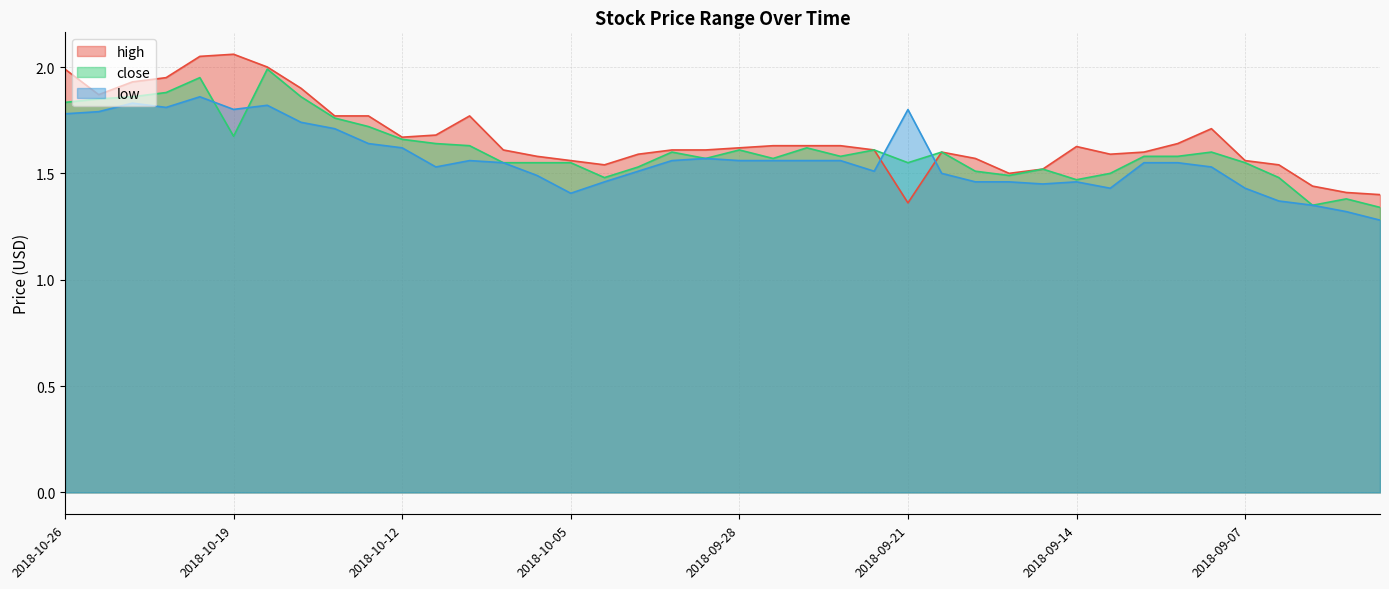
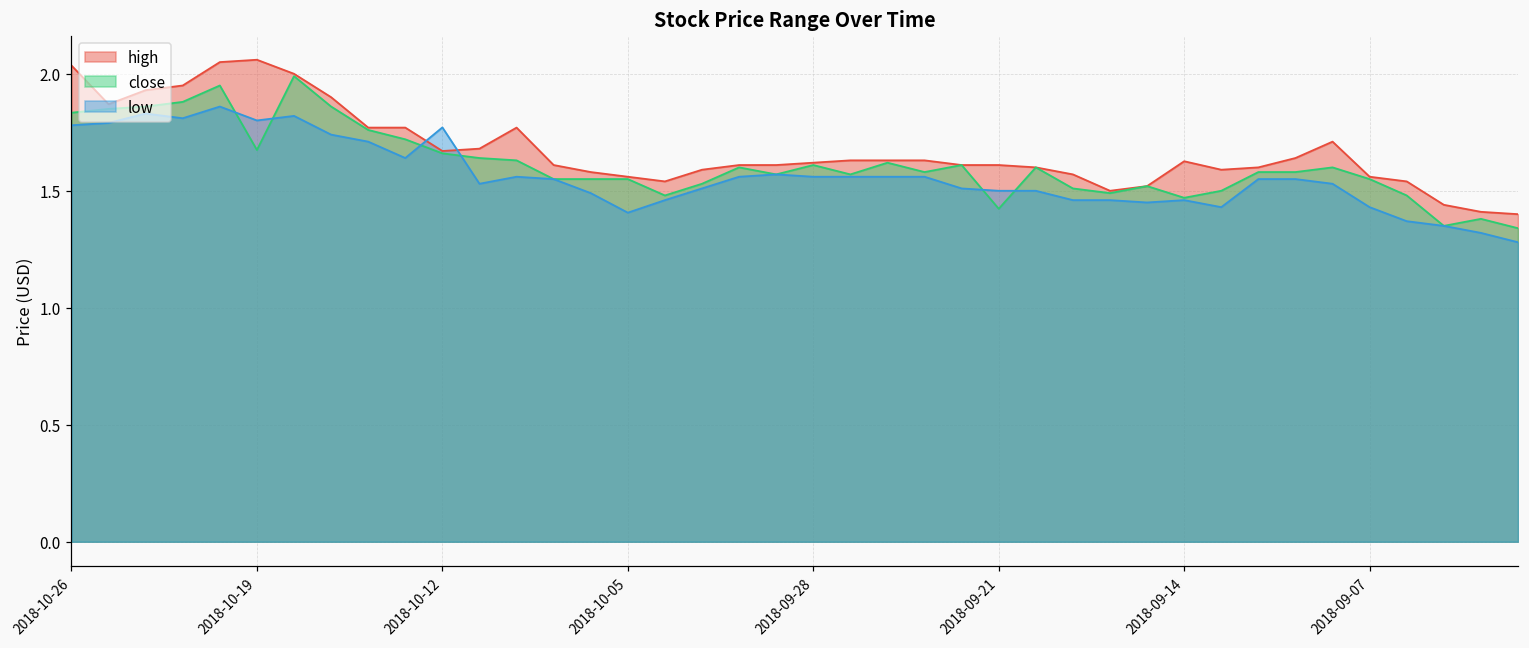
  {
    "high": {
-     "2018-10-26": 1.99,
+     "2018-10-26": 2.04,
      "2018-10-19": 2.06,
-     "2018-09-21": 1.36,
+     "2018-09-21": 1.61,
      "2018-09-14": 1.63
    },
    "close": {
      "2018-10-26": 1.83,
      "2018-10-19": 1.67,
-     "2018-09-21": 1.55
+     "2018-09-21": 1.42
    },
    "low": {
      "2018-10-26": 1.78,
      "2018-10-19": 1.80,
-     "2018-10-12": 1.62,
+     "2018-10-12": 1.77,
      "2018-10-05": 1.41,
      "2018-09-28": 1.56,
-     "2018-09-21": 1.8,
+     "2018-09-21": 1.5,
      "2018-09-07": 1.43
    }
  }
